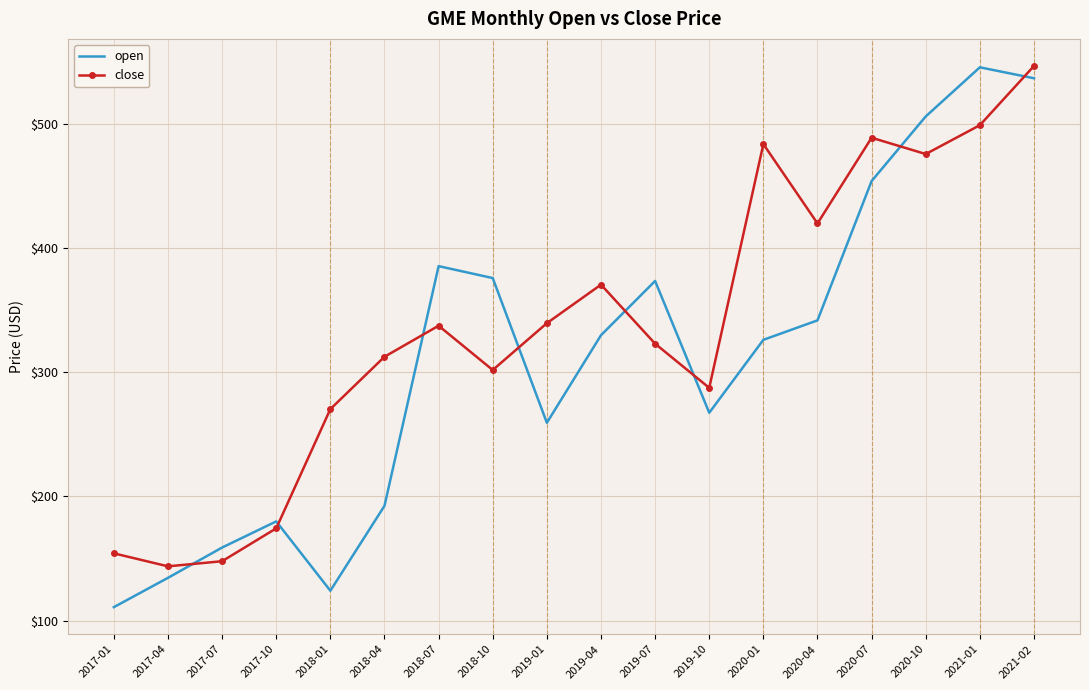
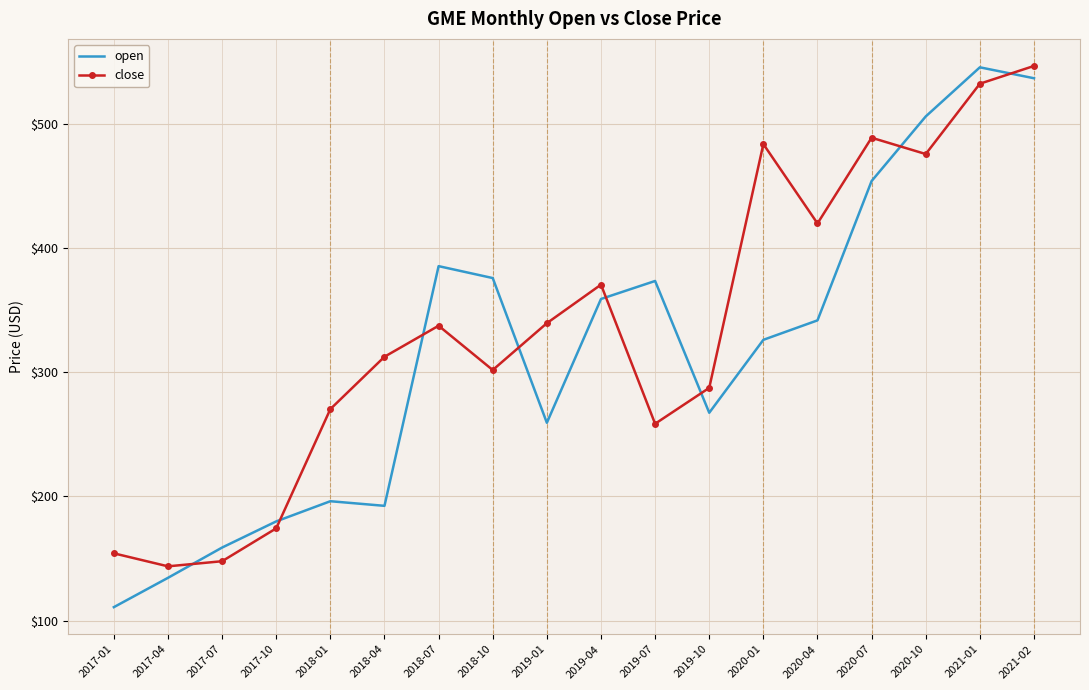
  {
    "open": {
      "2017-01": "$111",
      "2017-04": "$134",
      "2017-07": "$159",
      "2017-10": "$180",
-     "2018-01": "$124",
+     "2018-01": "$196",
      "2018-04": "$192",
      "2018-07": "$385",
      "2018-10": "$376",
      "2019-01": "$259",
-     "2019-04": "$330",
+     "2019-04": "$359",
      "2019-07": "$374",
      "2019-10": "$267",
      "2020-01": "$326",
      "2020-04": "$342",
      "2020-07": "$454",
      "2020-10": "$506",
      "2021-01": "$546",
      "2021-02": "$537"
    },
    "close": {
      "2017-01": "$154",
      "2017-04": "$144",
      "2017-07": "$148",
      "2017-10": "$174",
      "2018-01": "$270",
      "2018-04": "$312",
      "2018-07": "$337",
      "2018-10": "$302",
      "2019-01": "$340",
      "2019-04": "$371",
-     "2019-07": "$323",
+     "2019-07": "$258",
      "2019-10": "$287",
      "2020-01": "$484",
      "2020-04": "$420",
      "2020-07": "$489",
      "2020-10": "$476",
-     "2021-01": "$499",
+     "2021-01": "$532",
      "2021-02": "$547"
    }
  }
